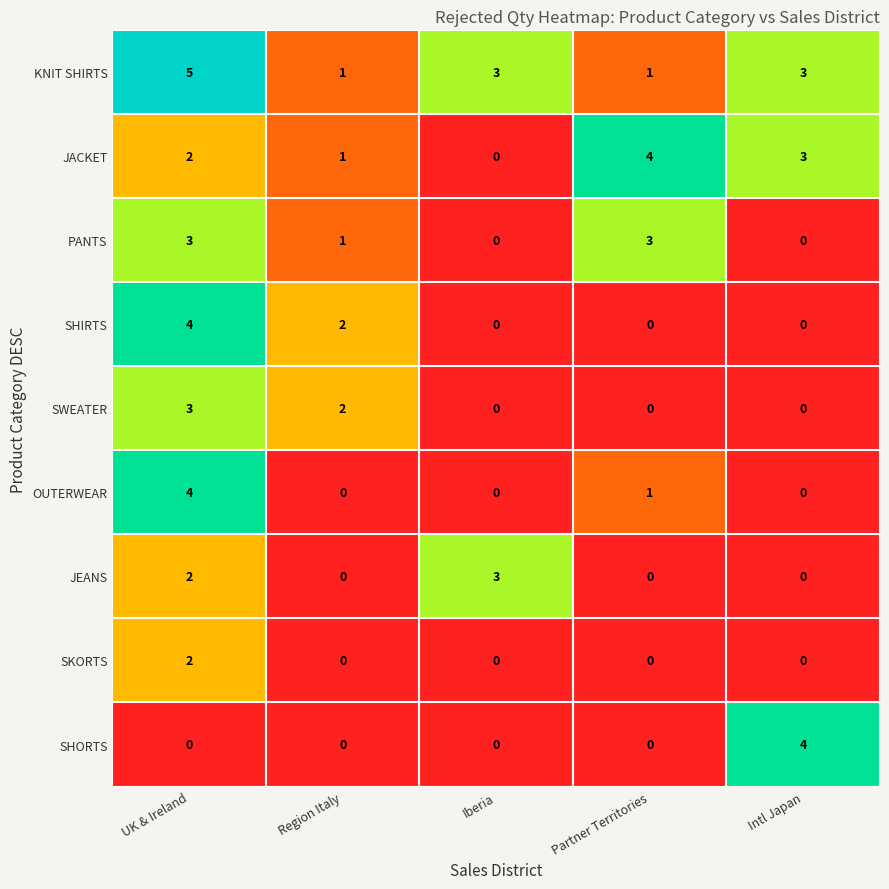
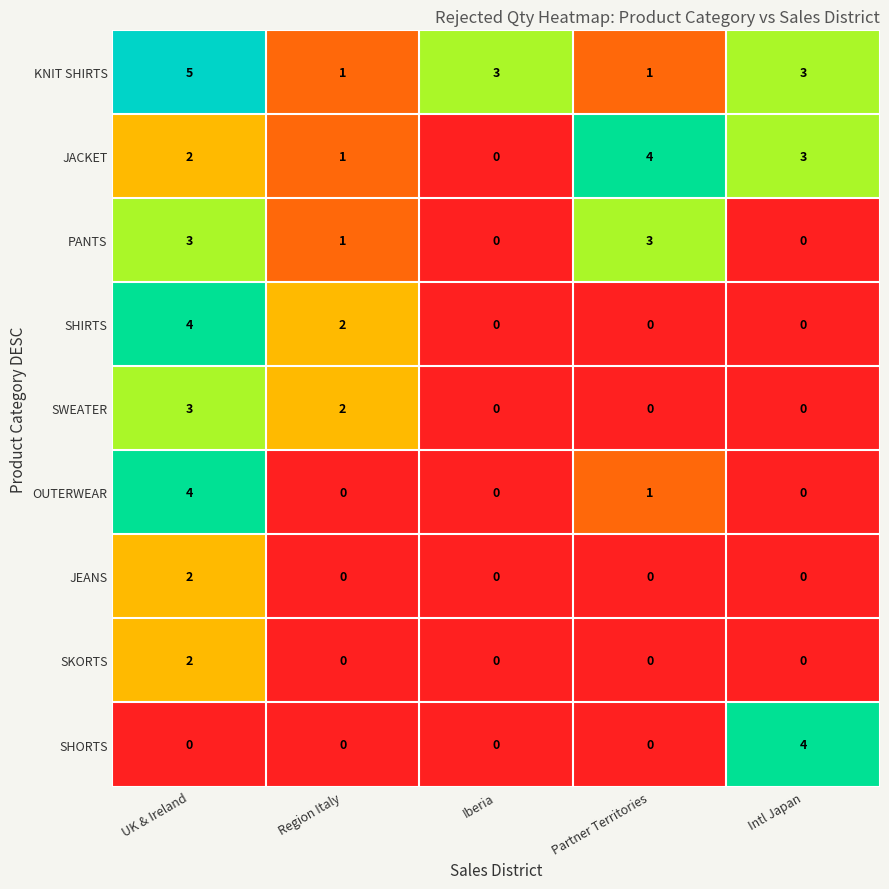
  {
    "KNIT SHIRTS": {
      "UK & Ireland": 5,
      "Region Italy": 1,
      "Iberia": 3,
      "Partner Territories": 1,
      "Intl Japan": 3
    },
    "JACKET": {
      "UK & Ireland": 2,
      "Region Italy": 1,
      "Iberia": 0,
      "Partner Territories": 4,
      "Intl Japan": 3
    },
    "PANTS": {
      "UK & Ireland": 3,
      "Region Italy": 1,
      "Iberia": 0,
      "Partner Territories": 3,
      "Intl Japan": 0
    },
    "SHIRTS": {
      "UK & Ireland": 4,
      "Region Italy": 2,
      "Iberia": 0,
      "Partner Territories": 0,
      "Intl Japan": 0
    },
    "SWEATER": {
      "UK & Ireland": 3,
      "Region Italy": 2,
      "Iberia": 0,
      "Partner Territories": 0,
      "Intl Japan": 0
    },
    "OUTERWEAR": {
      "UK & Ireland": 4,
      "Region Italy": 0,
      "Iberia": 0,
      "Partner Territories": 1,
      "Intl Japan": 0
    },
    "JEANS": {
      "UK & Ireland": 2,
      "Region Italy": 0,
-     "Iberia": 3,
+     "Iberia": 0,
      "Partner Territories": 0,
      "Intl Japan": 0
    },
    "SKORTS": {
      "UK & Ireland": 2,
      "Region Italy": 0,
      "Iberia": 0,
      "Partner Territories": 0,
      "Intl Japan": 0
    },
    "SHORTS": {
      "UK & Ireland": 0,
      "Region Italy": 0,
      "Iberia": 0,
      "Partner Territories": 0,
      "Intl Japan": 4
    }
  }
